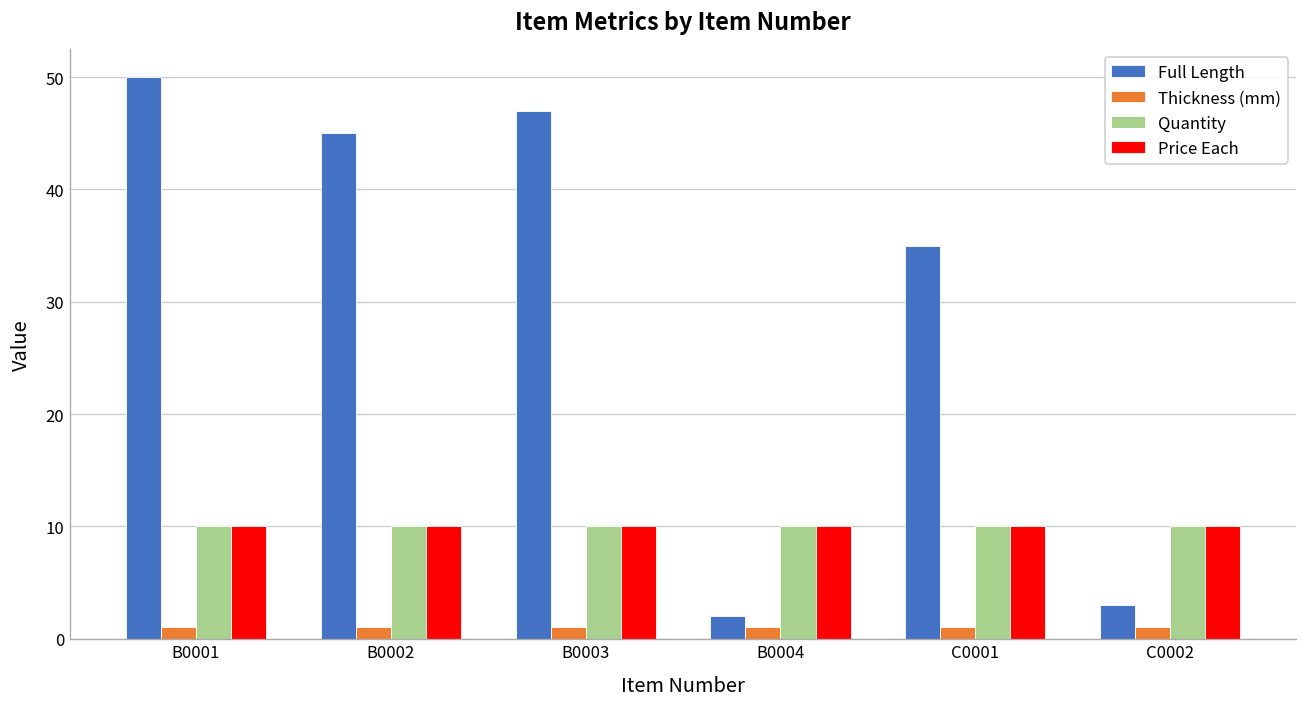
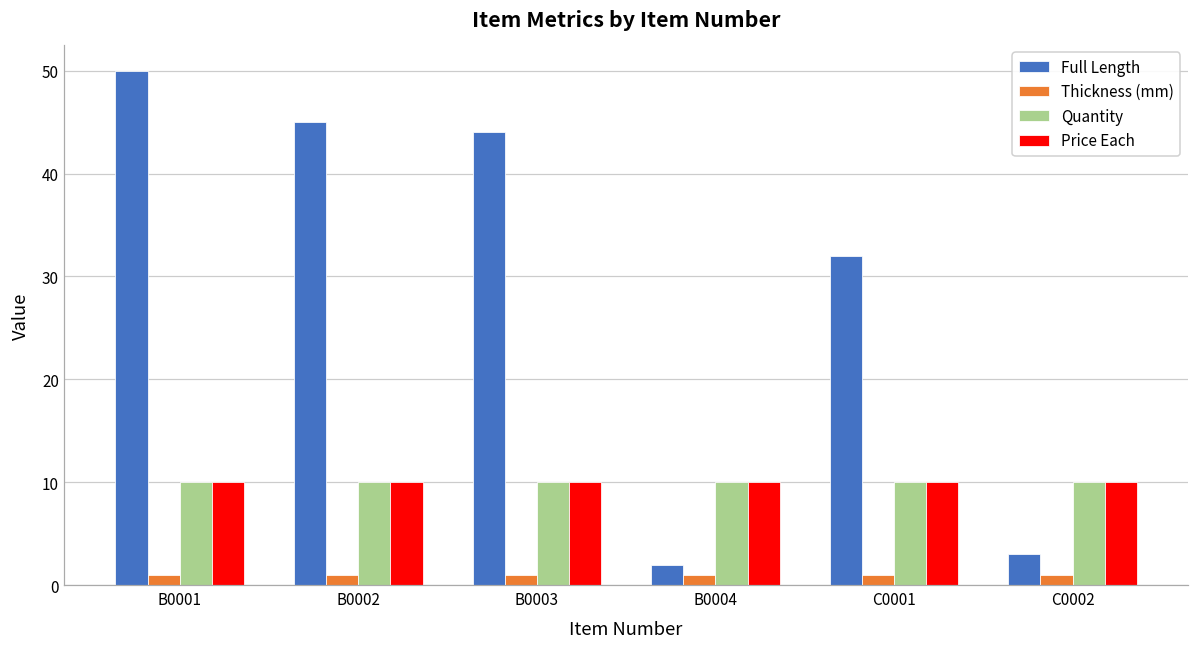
  {
    "Full Length": {
      "B0001": 50,
      "B0002": 45,
-     "B0003": 47,
+     "B0003": 44,
      "B0004": 2,
-     "C0001": 35,
+     "C0001": 32,
      "C0002": 3
    },
    "Thickness (mm)": {
      "B0001": 1,
      "B0002": 1,
      "B0003": 1,
      "B0004": 1,
      "C0001": 1,
      "C0002": 1
    },
    "Quantity": {
      "B0001": 10,
      "B0002": 10,
      "B0003": 10,
      "B0004": 10,
      "C0001": 10,
      "C0002": 10
    },
    "Price Each": {
      "B0001": 10,
      "B0002": 10,
      "B0003": 10,
      "B0004": 10,
      "C0001": 10,
      "C0002": 10
    }
  }
